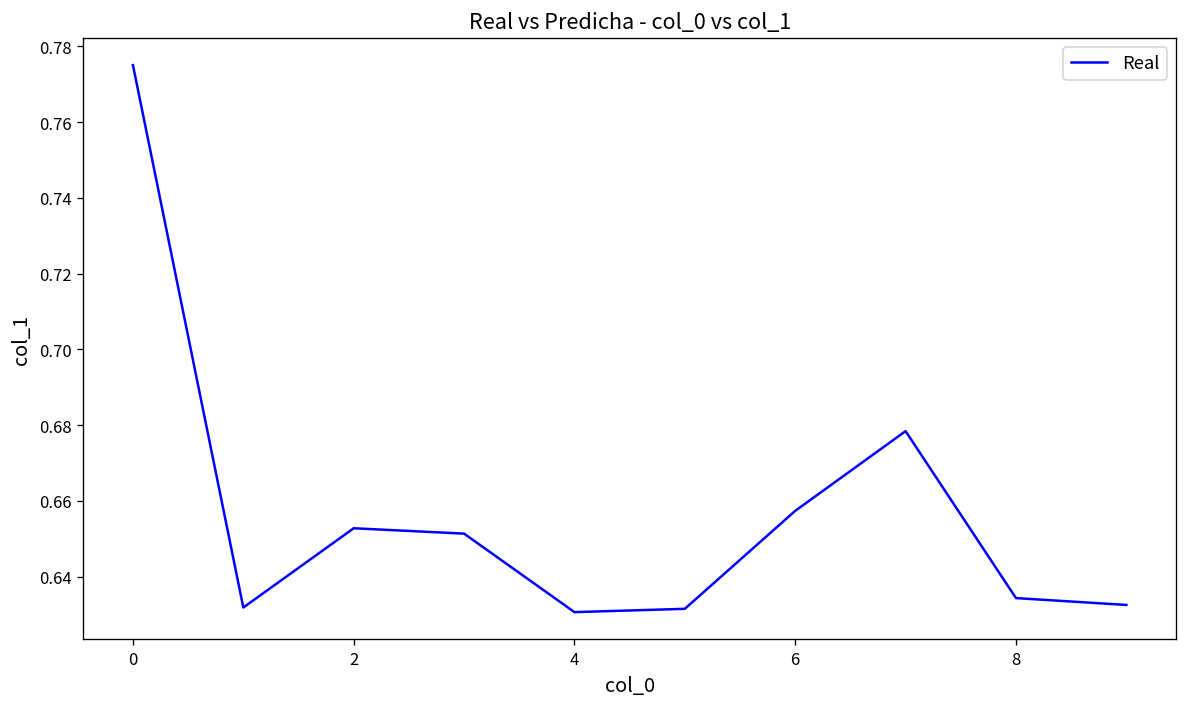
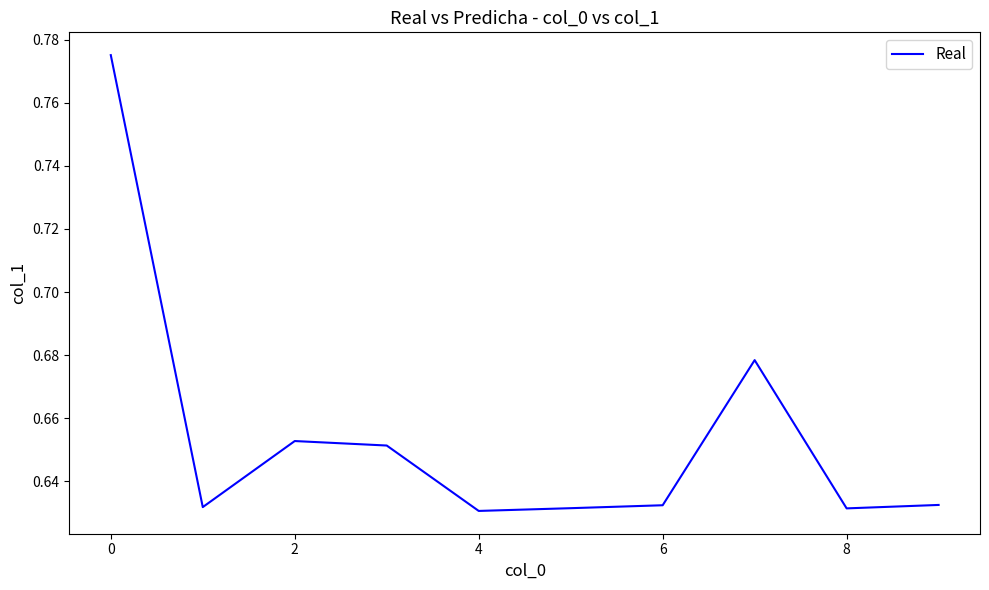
  {
    "0": 0.775,
    "2": 0.653,
    "4": 0.631,
-   "6": 0.657,
-   "8": 0.634
+   "6": 0.632,
+   "8": 0.631
  }
